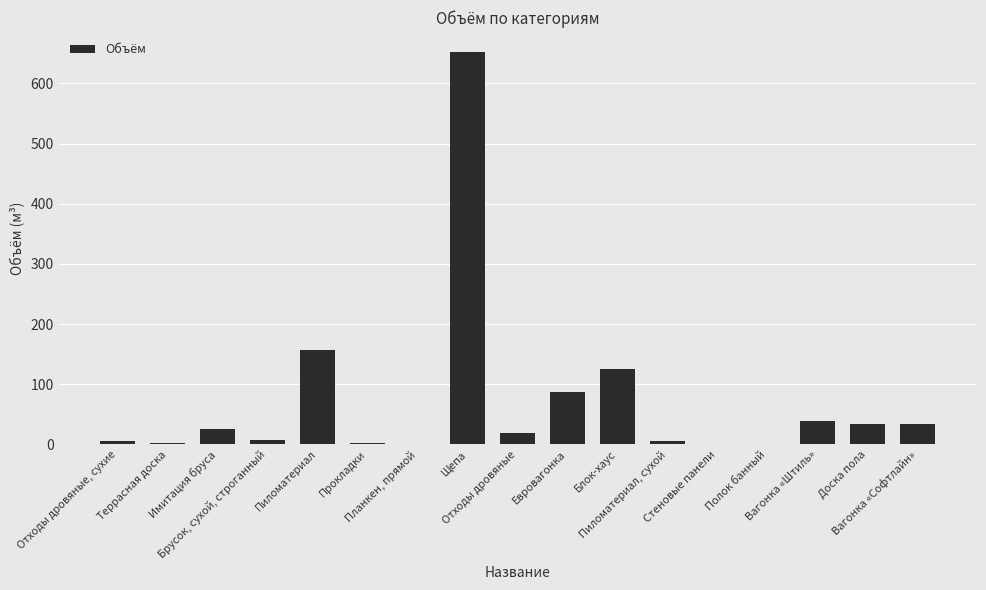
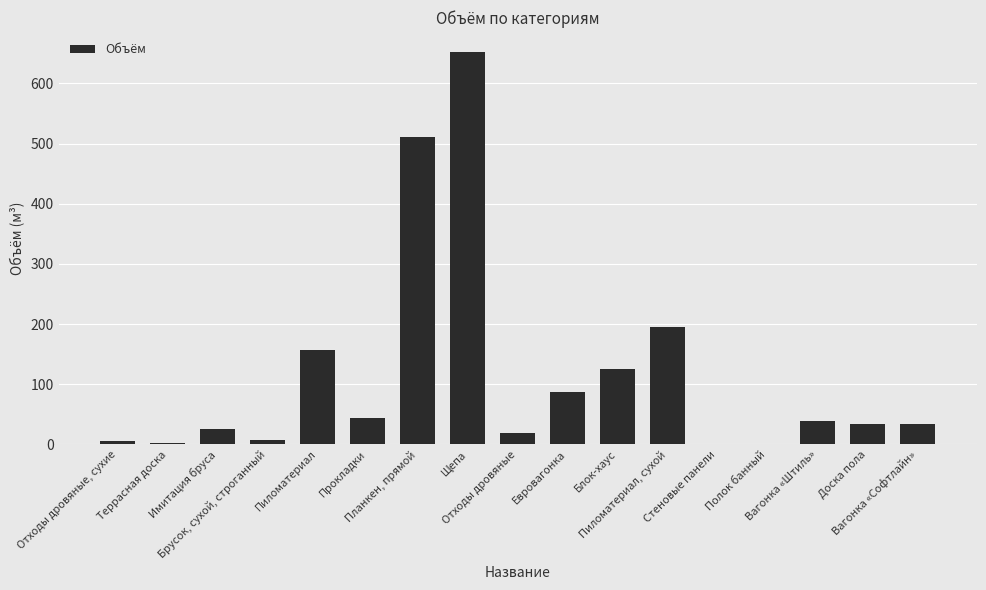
  {
    "Отходы дровяные, сухие": 10,
    "Имитация бруса": 20,
    "Брусок, сухой, строганный": 10,
    "Пиломатериал": 160,
-   "Прокладки": 0,
-   "Планкен, прямой": 0,
+   "Прокладки": 40,
+   "Планкен, прямой": 510,
    "Щепа": 650,
    "Отходы дровяные": 20,
    "Евровагонка": 90,
    "Блок-хаус": 130,
-   "Пиломатериал, сухой": 0,
+   "Пиломатериал, сухой": 200,
    "Вагонка «Штиль»": 40,
    "Доска пола": 30,
    "Вагонка «Софтлайн»": 30
  }
